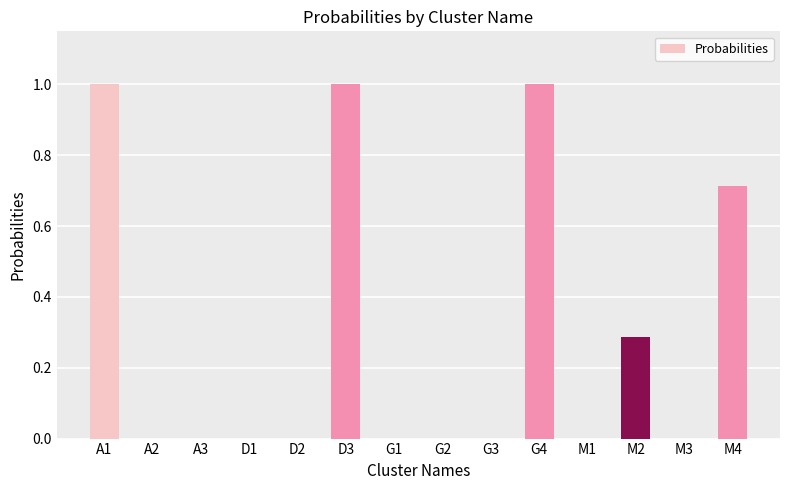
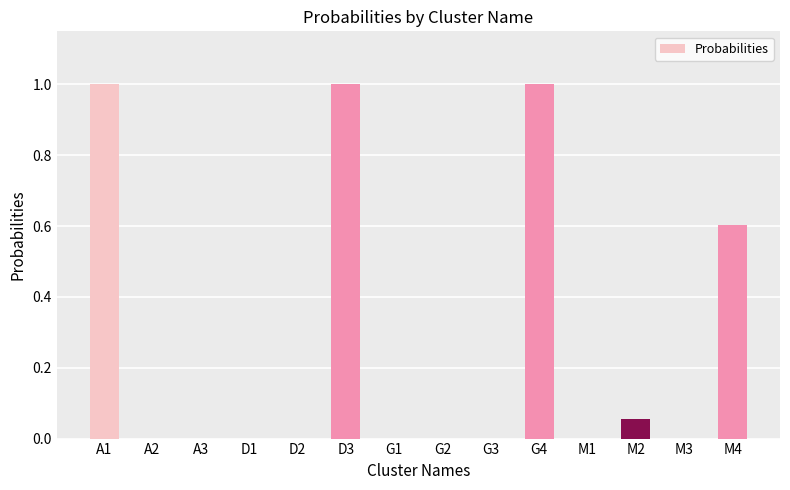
  {
    "A1": 1.00,
    "A2": 0.00,
    "A3": 0.00,
    "D1": 0.00,
    "D2": 0.00,
    "D3": 1.00,
    "G1": 0.00,
    "G2": 0.00,
    "G3": 0.00,
    "G4": 1.00,
    "M1": 0.00,
-   "M2": 0.29,
+   "M2": 0.05,
    "M3": 0.00,
-   "M4": 0.71
+   "M4": 0.60
  }
